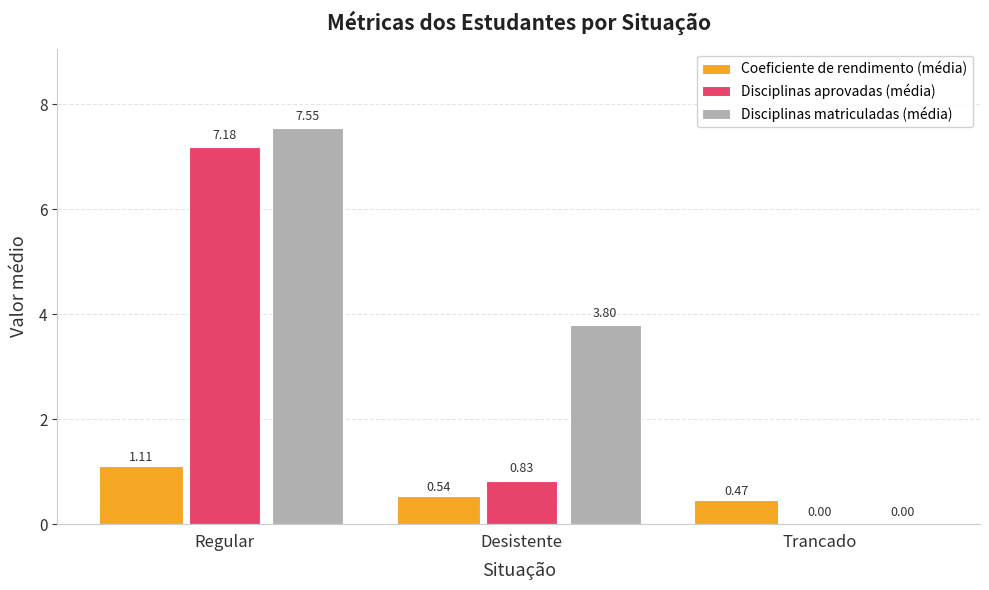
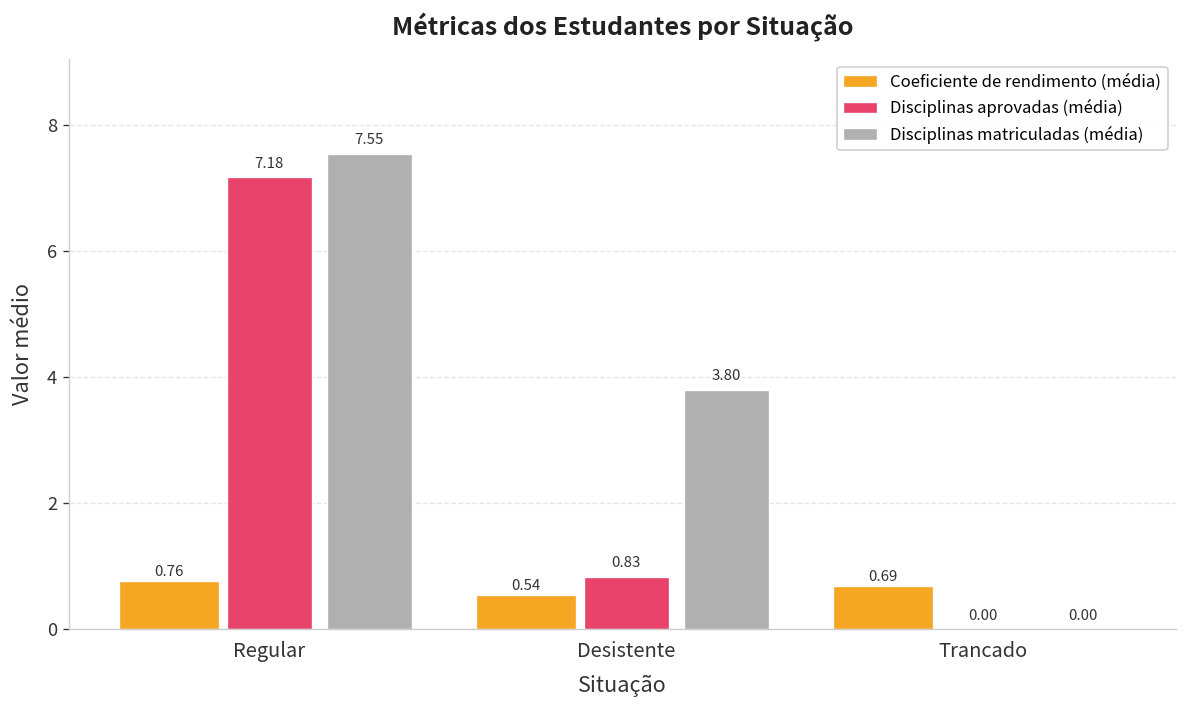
  {
    "Coeficiente de rendimento (média)": {
-     "Regular": 1.11,
+     "Regular": 0.76,
      "Desistente": 0.54,
-     "Trancado": 0.47
+     "Trancado": 0.69
    },
    "Disciplinas aprovadas (média)": {
      "Regular": 7.18,
      "Desistente": 0.83,
      "Trancado": 0.00
    },
    "Disciplinas matriculadas (média)": {
      "Regular": 7.55,
      "Desistente": 3.80,
      "Trancado": 0.00
    }
  }
